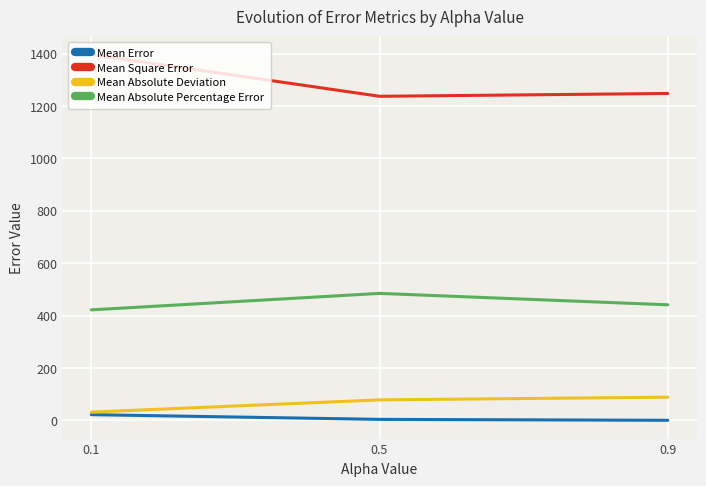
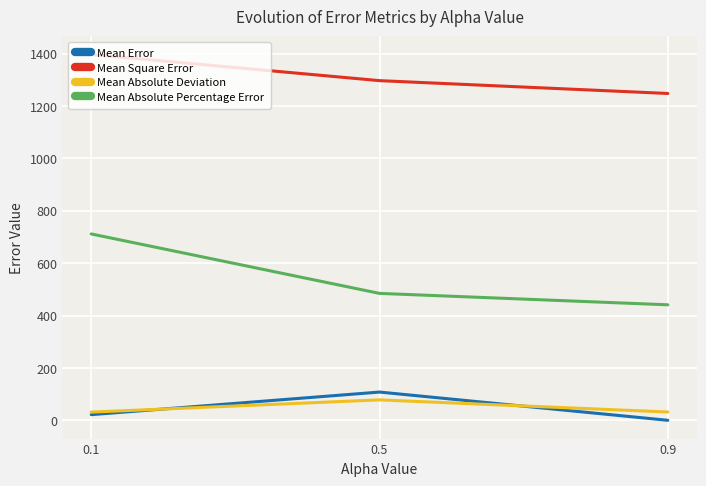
  {
    "Mean Error": {
-     "0.5": 0,
+     "0.5": 110,
      "0.9": 0
    },
    "Mean Square Error": {
-     "0.5": 1240,
+     "0.5": 1300,
      "0.9": 1250
    },
    "Mean Absolute Deviation": {
      "0.5": 80,
-     "0.9": 90
+     "0.9": 30
    },
    "Mean Absolute Percentage Error": {
-     "0.1": 420,
+     "0.1": 710,
      "0.5": 480,
      "0.9": 440
    }
  }
